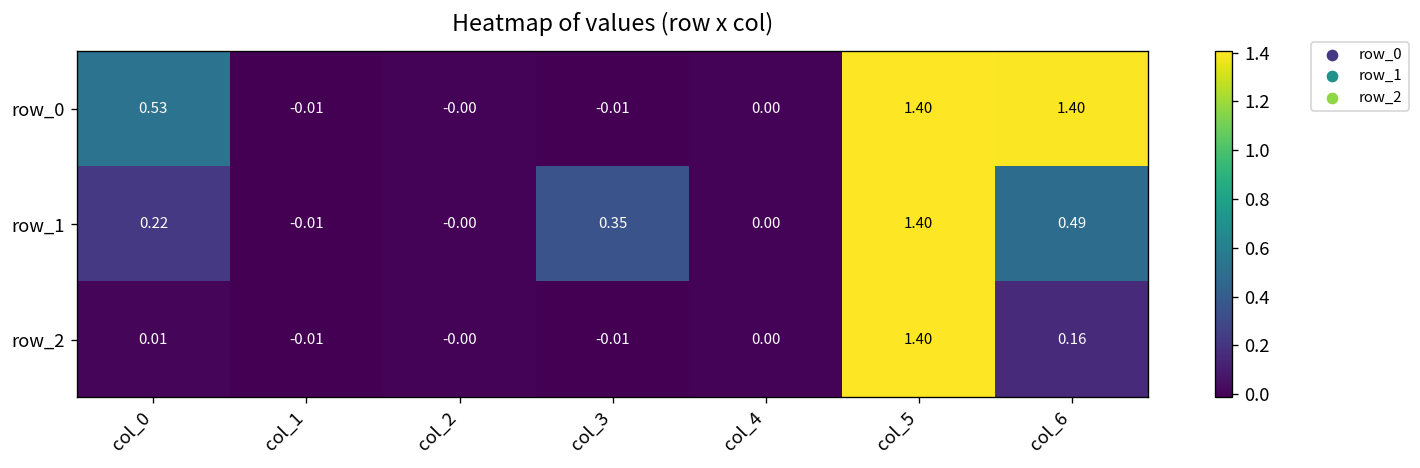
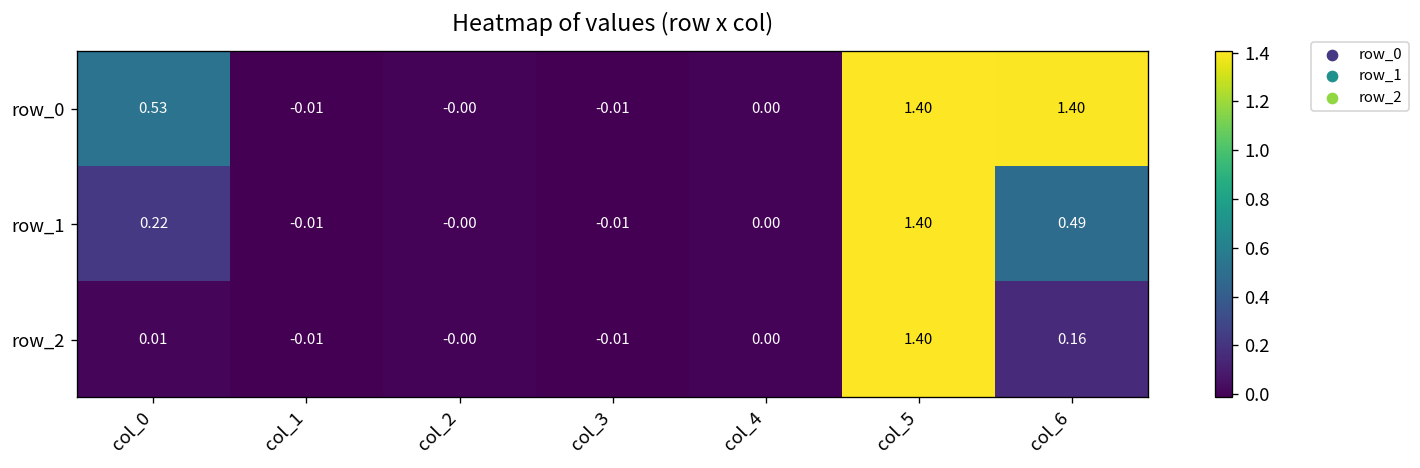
  {
    "row_0": {
      "col_0": 0.53,
      "col_1": -0.01,
      "col_2": -0.00,
      "col_3": -0.01,
      "col_4": 0.00,
      "col_5": 1.40,
      "col_6": 1.40
    },
    "row_1": {
      "col_0": 0.22,
      "col_1": -0.01,
      "col_2": -0.00,
-     "col_3": 0.35,
+     "col_3": -0.01,
      "col_4": 0.00,
      "col_5": 1.40,
      "col_6": 0.49
    },
    "row_2": {
      "col_0": 0.01,
      "col_1": -0.01,
      "col_2": -0.00,
      "col_3": -0.01,
      "col_4": 0.00,
      "col_5": 1.40,
      "col_6": 0.16
    }
  }
